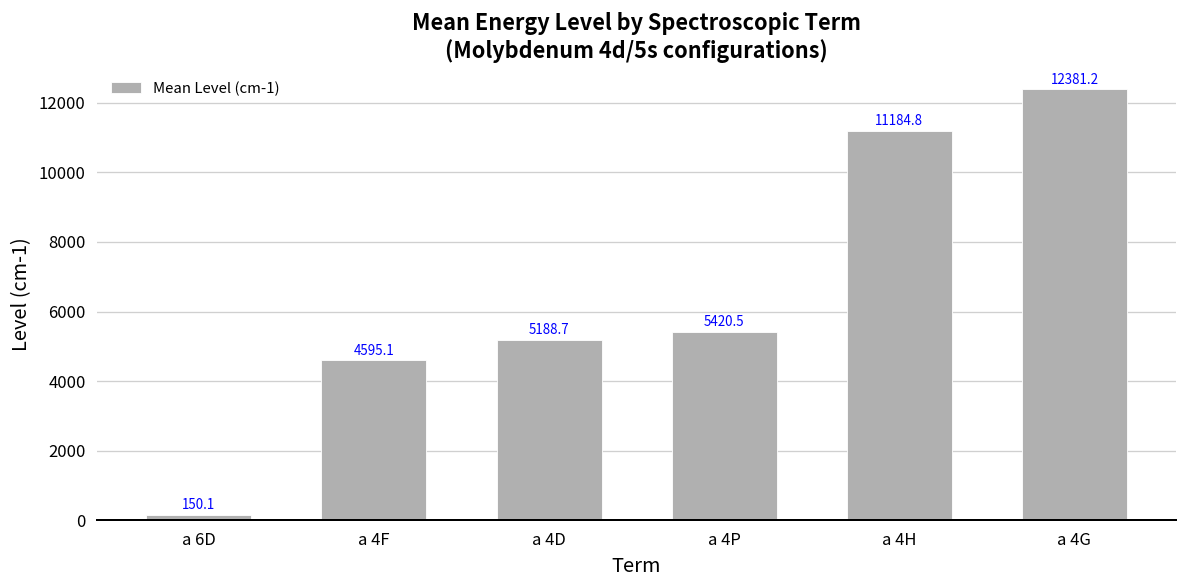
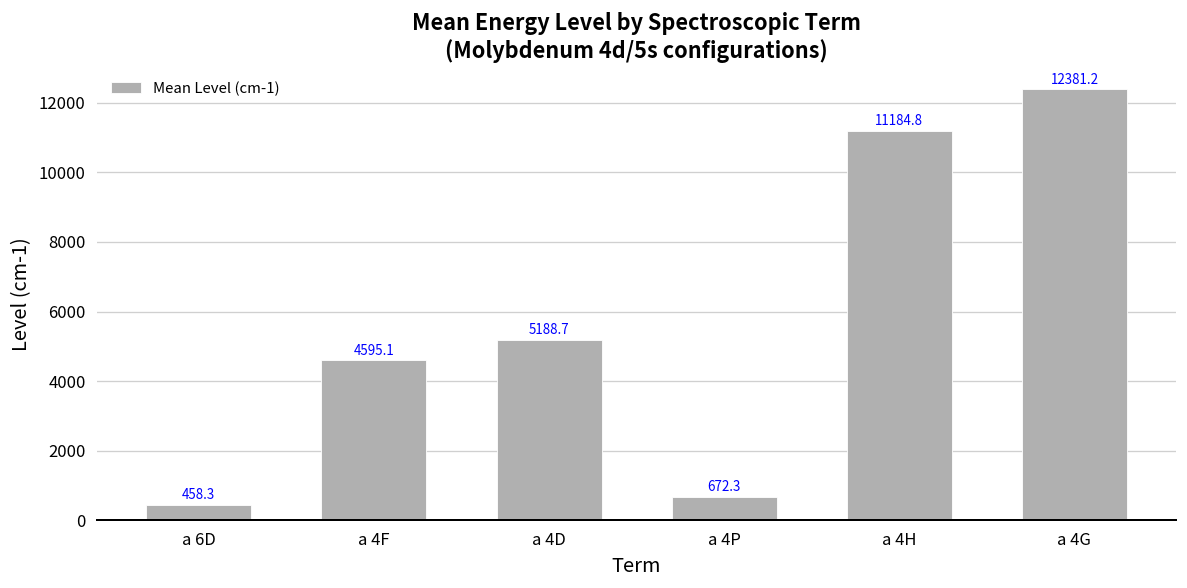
  {
-   "a 6D": 150.1,
+   "a 6D": 458.3,
    "a 4F": 4595.1,
    "a 4D": 5188.7,
-   "a 4P": 5420.5,
+   "a 4P": 672.3,
    "a 4H": 11184.8,
    "a 4G": 12381.2
  }
